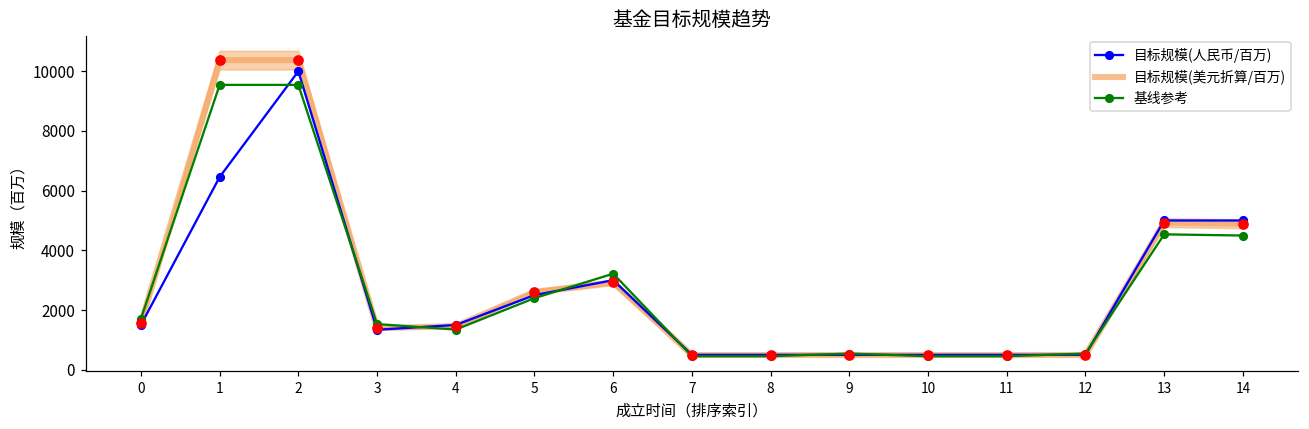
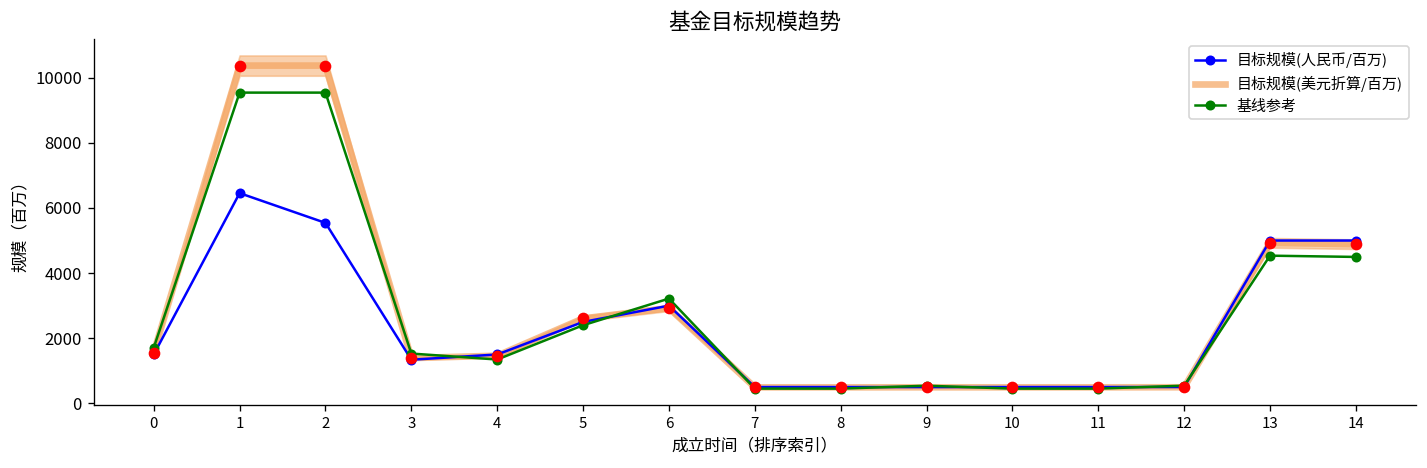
  {
    "目标规模(人民币/百万)": {
      "1": 6500,
-     "2": 10000,
+     "2": 5500,
      "5": 2500
    },
    "基线参考": {
      "0": 1700,
      "1": 9500,
      "2": 9500,
      "3": 1500,
      "4": 1300,
      "5": 2400,
      "6": 3200,
      "13": 4500,
      "14": 4500
    }
  }
